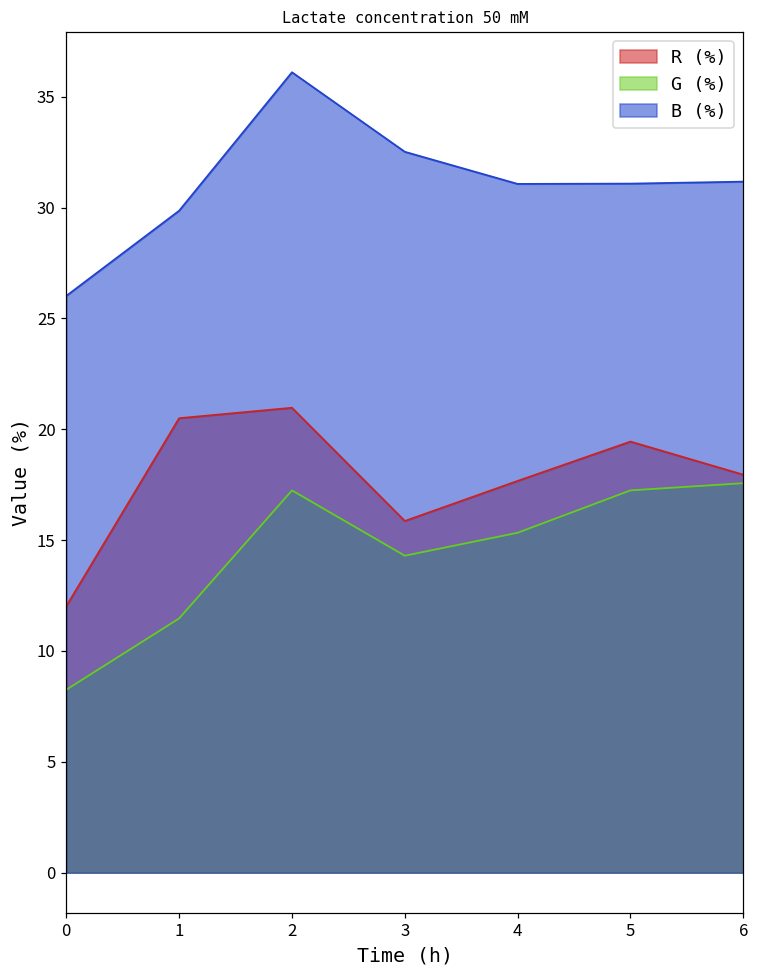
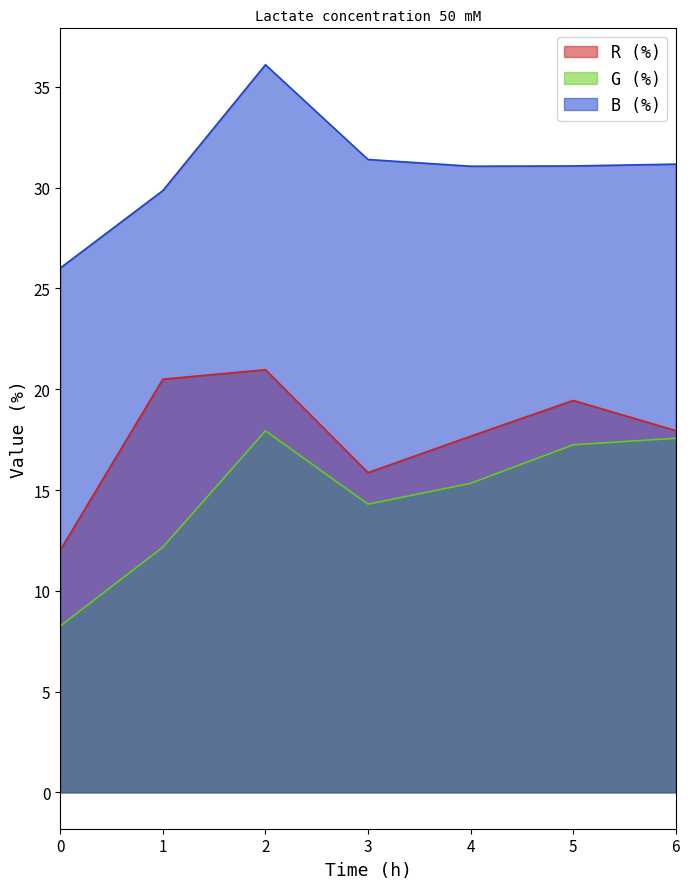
  {
    "R (%)": {
      "0": 12.0,
      "1": 20.5,
      "2": 21.0,
      "3": 15.9,
      "4": 17.7,
      "5": 19.4,
      "6": 18.0
    },
    "G (%)": {
      "0": 8.3,
-     "1": 11.5,
-     "2": 17.2,
+     "1": 12.2,
+     "2": 17.9,
      "3": 14.3,
      "4": 15.3,
      "5": 17.2,
      "6": 17.6
    },
    "B (%)": {
      "0": 26.0,
      "1": 29.9,
      "2": 36.1,
-     "3": 32.5,
+     "3": 31.4,
      "4": 31.1,
      "5": 31.1,
      "6": 31.2
    }
  }
